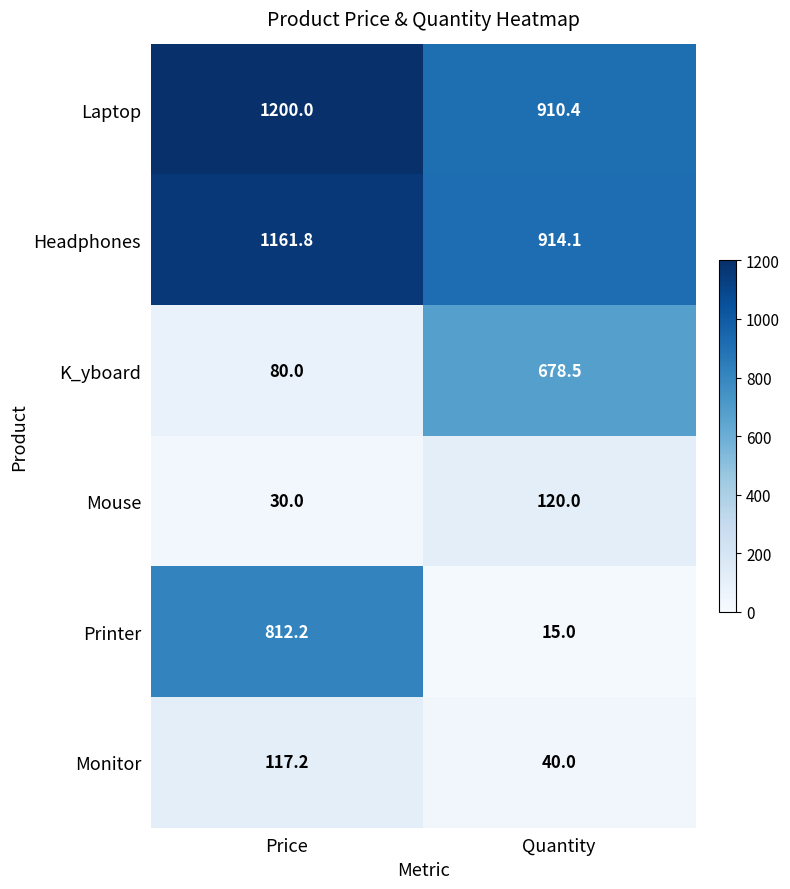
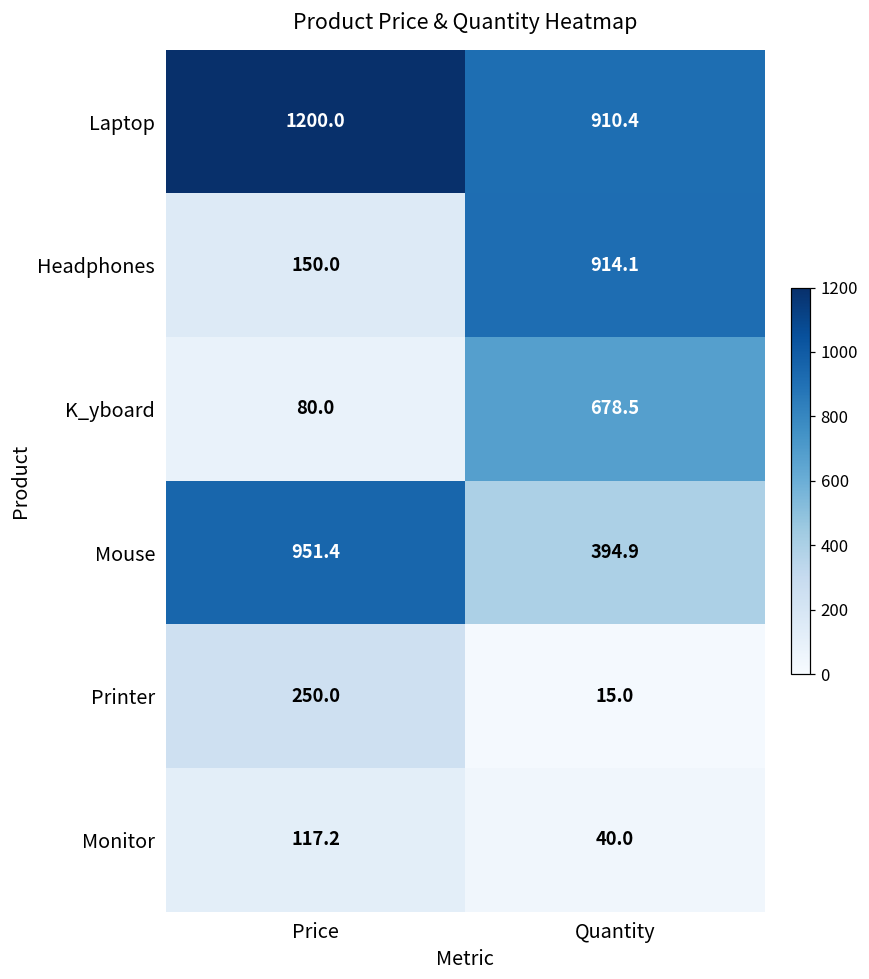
  {
    "Laptop": {
      "Price": 1200.0,
      "Quantity": 910.4
    },
    "Headphones": {
-     "Price": 1161.8,
+     "Price": 150.0,
      "Quantity": 914.1
    },
    "K_yboard": {
      "Price": 80.0,
      "Quantity": 678.5
    },
    "Mouse": {
-     "Price": 30.0,
-     "Quantity": 120.0
+     "Price": 951.4,
+     "Quantity": 394.9
    },
    "Printer": {
-     "Price": 812.2,
+     "Price": 250.0,
      "Quantity": 15.0
    },
    "Monitor": {
      "Price": 117.2,
      "Quantity": 40.0
    }
  }
